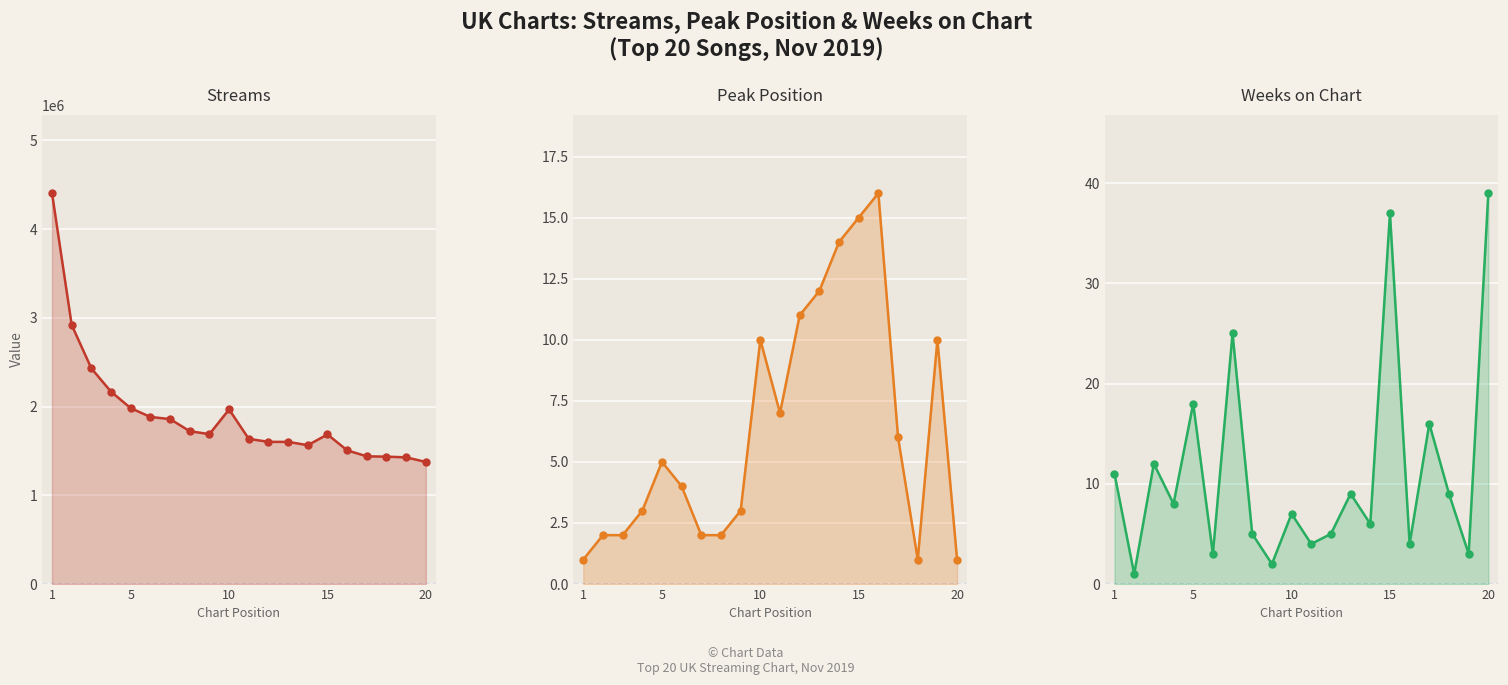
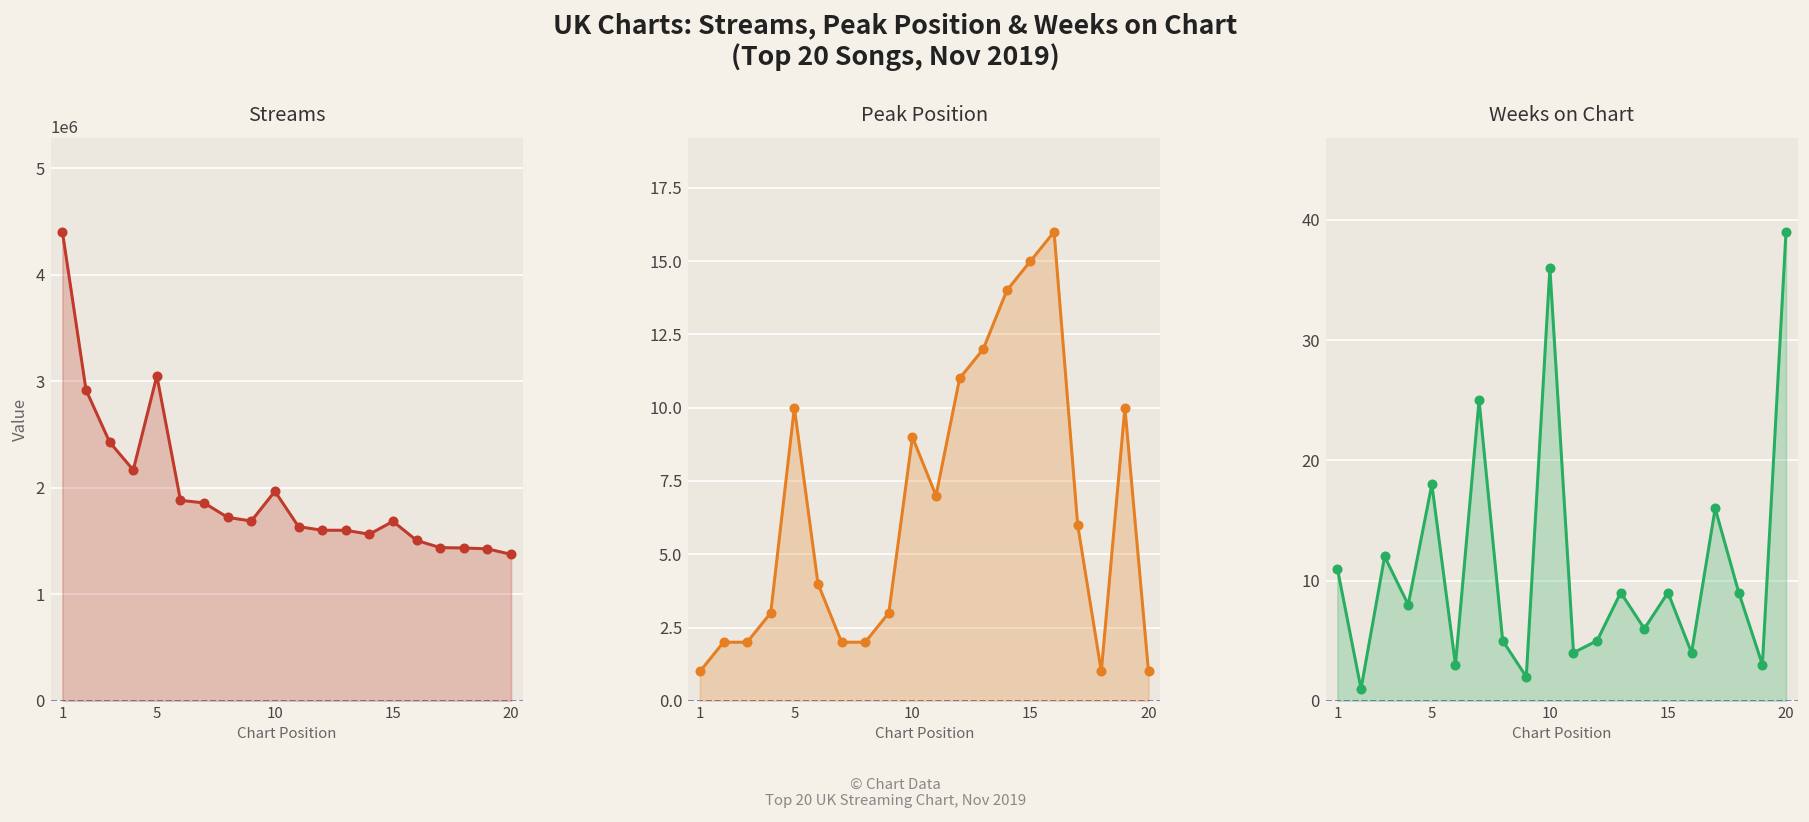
  {
    "Streams": {
      "1": 4400000,
-     "5": 2000000,
+     "5": 3100000,
      "10": 2000000,
      "15": 1700000,
      "20": 1400000
    },
    "Peak Position": {
      "1": 1,
-     "5": 5,
-     "10": 10,
+     "5": 10,
+     "10": 9,
      "15": 15,
      "20": 1
    },
    "Weeks on Chart": {
      "1": 11,
      "5": 18,
-     "10": 7,
-     "15": 37,
+     "10": 36,
+     "15": 9,
      "20": 39
    }
  }
